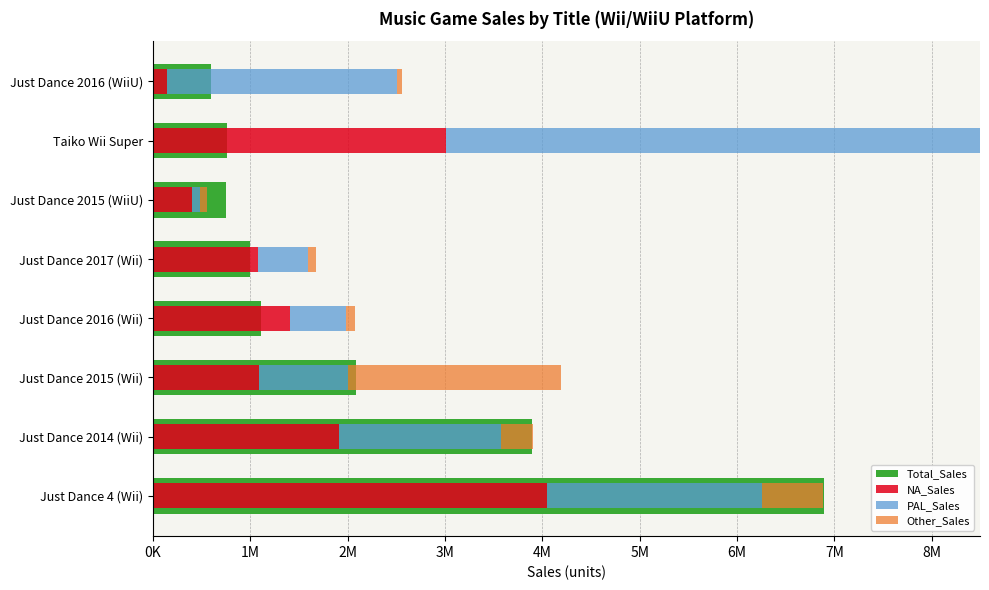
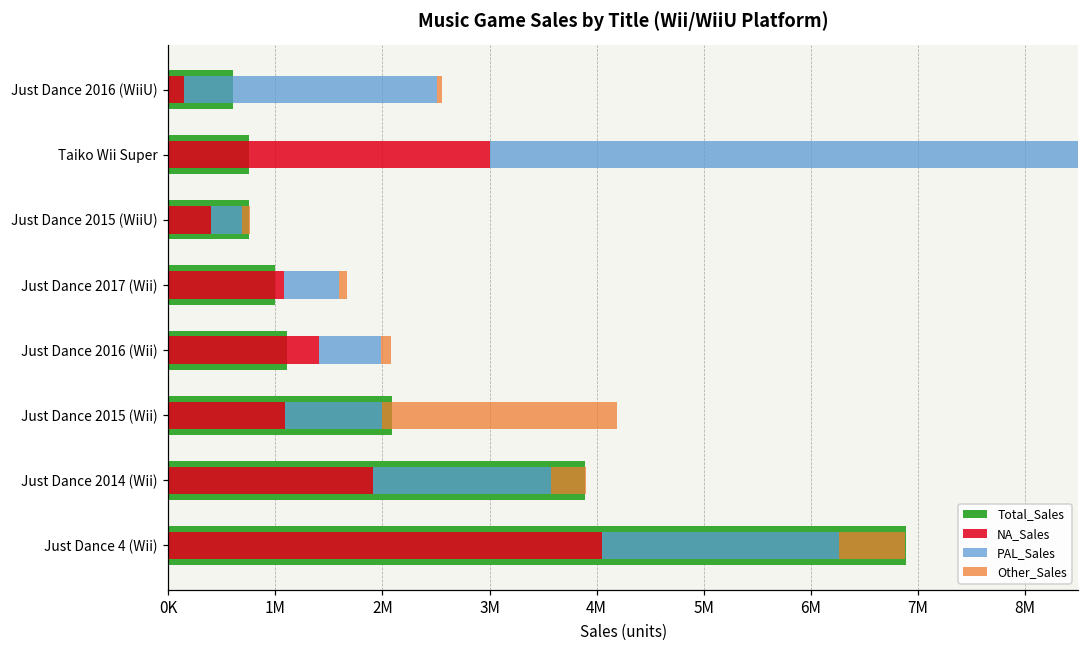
  {
    "Total_Sales": {
      "Just Dance 2015 (WiiU)": 800000,
      "Just Dance 2014 (Wii)": 3900000,
      "Just Dance 4 (Wii)": 6900000
    },
    "NA_Sales": {
      "Taiko Wii Super": 3000000,
      "Just Dance 2017 (Wii)": 1100000,
      "Just Dance 2016 (Wii)": 1400000
    },
    "PAL_Sales": {
      "Just Dance 2016 (WiiU)": 2400000,
      "Taiko Wii Super": 5500000,
-     "Just Dance 2015 (WiiU)": 100000,
+     "Just Dance 2015 (WiiU)": 300000,
      "Just Dance 2017 (Wii)": 500000,
      "Just Dance 2016 (Wii)": 600000
    },
    "Other_Sales": {
      "Just Dance 2016 (WiiU)": 100000,
      "Taiko Wii Super": 0,
      "Just Dance 2017 (Wii)": 100000,
      "Just Dance 2016 (Wii)": 100000,
      "Just Dance 2015 (Wii)": 2200000,
      "Just Dance 2014 (Wii)": 300000,
      "Just Dance 4 (Wii)": 600000
    }
  }
